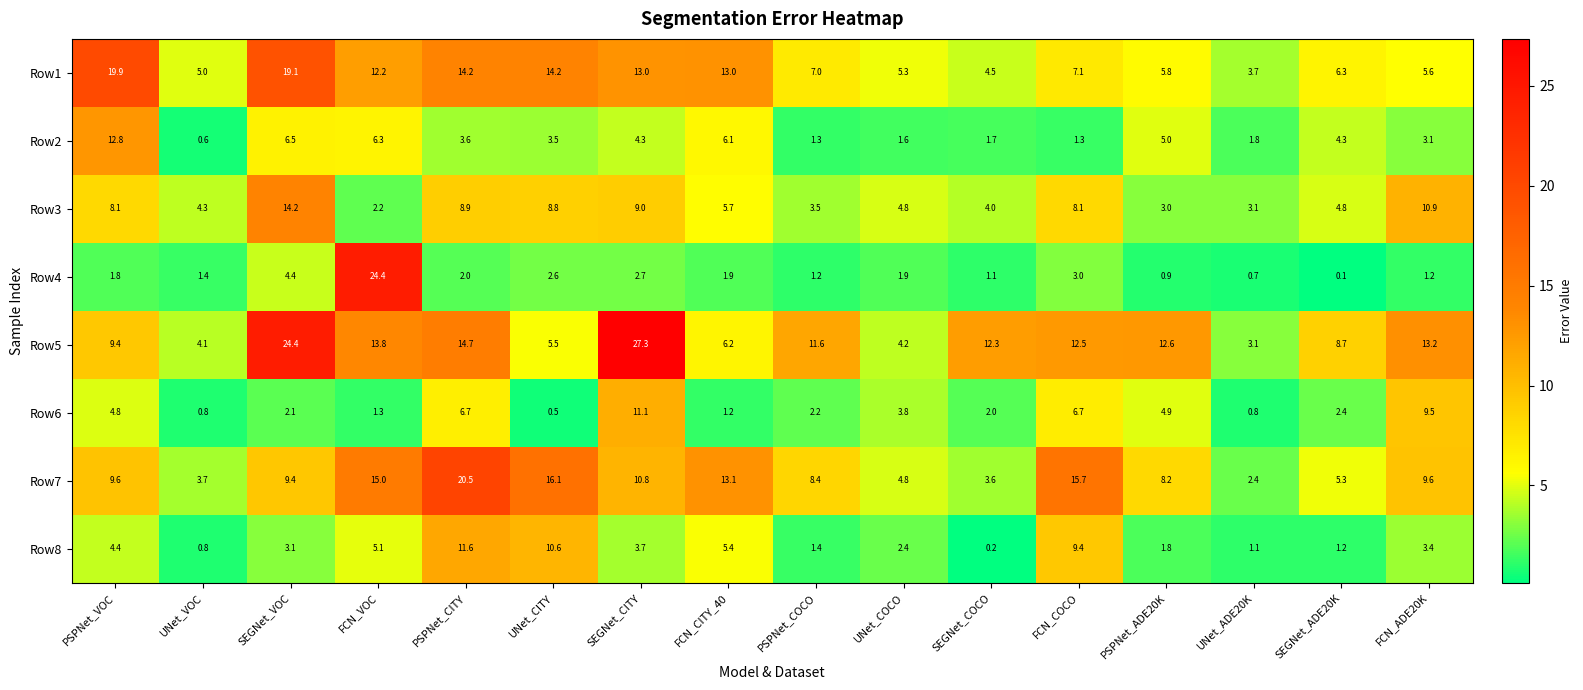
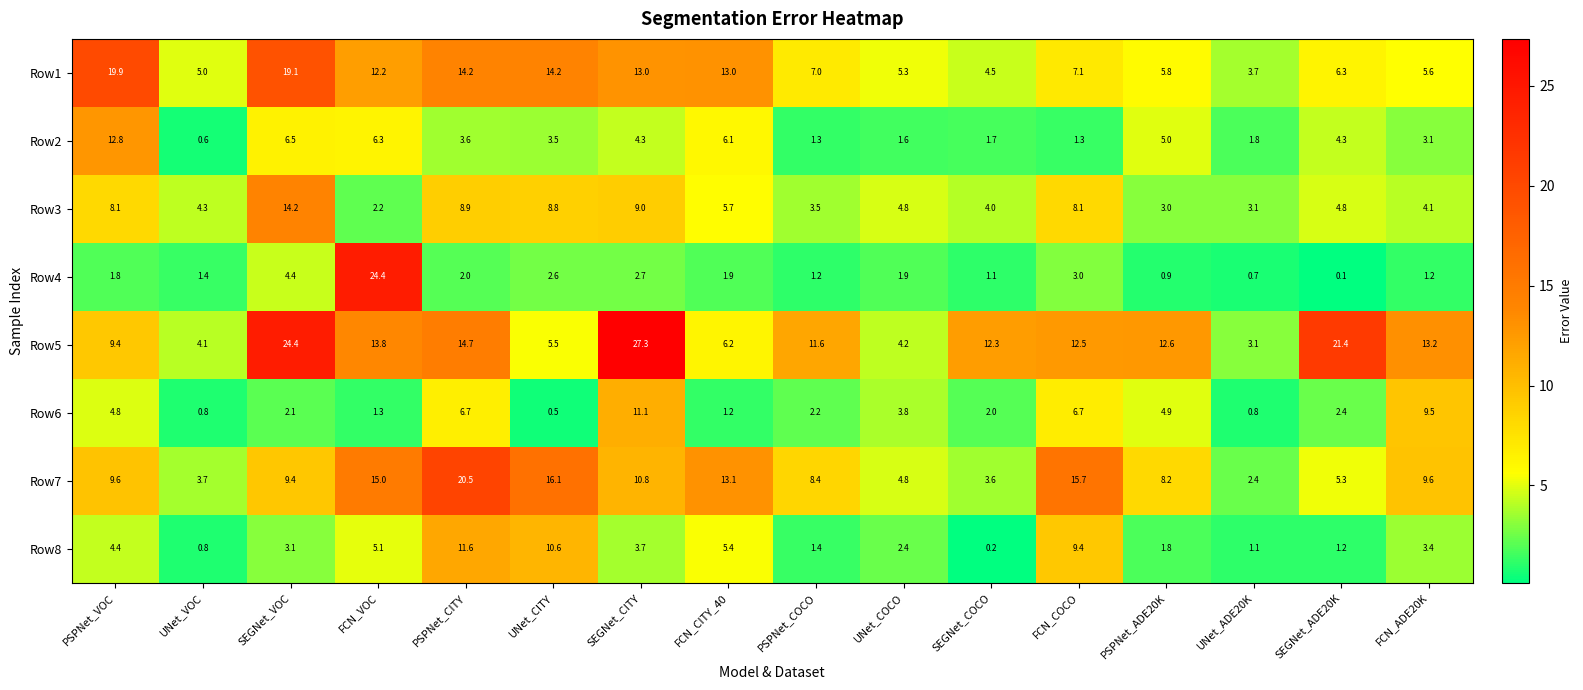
  {
    "Row1": {
      "PSPNet_VOC": 19.9,
      "UNet_VOC": 5.0,
      "SEGNet_VOC": 19.1,
      "FCN_VOC": 12.2,
      "PSPNet_CITY": 14.2,
      "UNet_CITY": 14.2,
      "SEGNet_CITY": 13.0,
      "FCN_CITY_40": 13.0,
      "PSPNet_COCO": 7.0,
      "UNet_COCO": 5.3,
      "SEGNet_COCO": 4.5,
      "FCN_COCO": 7.1,
      "PSPNet_ADE20K": 5.8,
      "UNet_ADE20K": 3.7,
      "SEGNet_ADE20K": 6.3,
      "FCN_ADE20K": 5.6
    },
    "Row2": {
      "PSPNet_VOC": 12.8,
      "UNet_VOC": 0.6,
      "SEGNet_VOC": 6.5,
      "FCN_VOC": 6.3,
      "PSPNet_CITY": 3.6,
      "UNet_CITY": 3.5,
      "SEGNet_CITY": 4.3,
      "FCN_CITY_40": 6.1,
      "PSPNet_COCO": 1.3,
      "UNet_COCO": 1.6,
      "SEGNet_COCO": 1.7,
      "FCN_COCO": 1.3,
      "PSPNet_ADE20K": 5.0,
      "UNet_ADE20K": 1.8,
      "SEGNet_ADE20K": 4.3,
      "FCN_ADE20K": 3.1
    },
    "Row3": {
      "PSPNet_VOC": 8.1,
      "UNet_VOC": 4.3,
      "SEGNet_VOC": 14.2,
      "FCN_VOC": 2.2,
      "PSPNet_CITY": 8.9,
      "UNet_CITY": 8.8,
      "SEGNet_CITY": 9.0,
      "FCN_CITY_40": 5.7,
      "PSPNet_COCO": 3.5,
      "UNet_COCO": 4.8,
      "SEGNet_COCO": 4.0,
      "FCN_COCO": 8.1,
      "PSPNet_ADE20K": 3.0,
      "UNet_ADE20K": 3.1,
      "SEGNet_ADE20K": 4.8,
-     "FCN_ADE20K": 10.9
+     "FCN_ADE20K": 4.1
    },
    "Row4": {
      "PSPNet_VOC": 1.8,
      "UNet_VOC": 1.4,
      "SEGNet_VOC": 4.4,
      "FCN_VOC": 24.4,
      "PSPNet_CITY": 2.0,
      "UNet_CITY": 2.6,
      "SEGNet_CITY": 2.7,
      "FCN_CITY_40": 1.9,
      "PSPNet_COCO": 1.2,
      "UNet_COCO": 1.9,
      "SEGNet_COCO": 1.1,
      "FCN_COCO": 3.0,
      "PSPNet_ADE20K": 0.9,
      "UNet_ADE20K": 0.7,
      "SEGNet_ADE20K": 0.1,
      "FCN_ADE20K": 1.2
    },
    "Row5": {
      "PSPNet_VOC": 9.4,
      "UNet_VOC": 4.1,
      "SEGNet_VOC": 24.4,
      "FCN_VOC": 13.8,
      "PSPNet_CITY": 14.7,
      "UNet_CITY": 5.5,
      "SEGNet_CITY": 27.3,
      "FCN_CITY_40": 6.2,
      "PSPNet_COCO": 11.6,
      "UNet_COCO": 4.2,
      "SEGNet_COCO": 12.3,
      "FCN_COCO": 12.5,
      "PSPNet_ADE20K": 12.6,
      "UNet_ADE20K": 3.1,
-     "SEGNet_ADE20K": 8.7,
+     "SEGNet_ADE20K": 21.4,
      "FCN_ADE20K": 13.2
    },
    "Row6": {
      "PSPNet_VOC": 4.8,
      "UNet_VOC": 0.8,
      "SEGNet_VOC": 2.1,
      "FCN_VOC": 1.3,
      "PSPNet_CITY": 6.7,
      "UNet_CITY": 0.5,
      "SEGNet_CITY": 11.1,
      "FCN_CITY_40": 1.2,
      "PSPNet_COCO": 2.2,
      "UNet_COCO": 3.8,
      "SEGNet_COCO": 2.0,
      "FCN_COCO": 6.7,
      "PSPNet_ADE20K": 4.9,
      "UNet_ADE20K": 0.8,
      "SEGNet_ADE20K": 2.4,
      "FCN_ADE20K": 9.5
    },
    "Row7": {
      "PSPNet_VOC": 9.6,
      "UNet_VOC": 3.7,
      "SEGNet_VOC": 9.4,
      "FCN_VOC": 15.0,
      "PSPNet_CITY": 20.5,
      "UNet_CITY": 16.1,
      "SEGNet_CITY": 10.8,
      "FCN_CITY_40": 13.1,
      "PSPNet_COCO": 8.4,
      "UNet_COCO": 4.8,
      "SEGNet_COCO": 3.6,
      "FCN_COCO": 15.7,
      "PSPNet_ADE20K": 8.2,
      "UNet_ADE20K": 2.4,
      "SEGNet_ADE20K": 5.3,
      "FCN_ADE20K": 9.6
    },
    "Row8": {
      "PSPNet_VOC": 4.4,
      "UNet_VOC": 0.8,
      "SEGNet_VOC": 3.1,
      "FCN_VOC": 5.1,
      "PSPNet_CITY": 11.6,
      "UNet_CITY": 10.6,
      "SEGNet_CITY": 3.7,
      "FCN_CITY_40": 5.4,
      "PSPNet_COCO": 1.4,
      "UNet_COCO": 2.4,
      "SEGNet_COCO": 0.2,
      "FCN_COCO": 9.4,
      "PSPNet_ADE20K": 1.8,
      "UNet_ADE20K": 1.1,
      "SEGNet_ADE20K": 1.2,
      "FCN_ADE20K": 3.4
    }
  }
